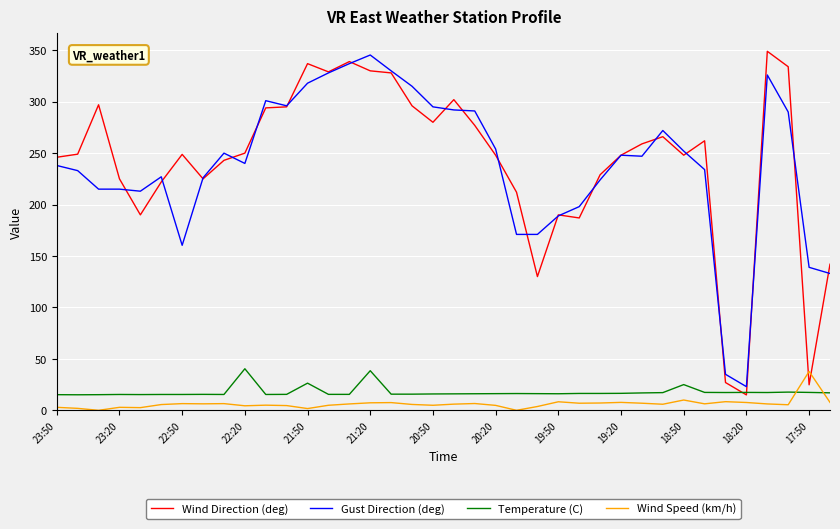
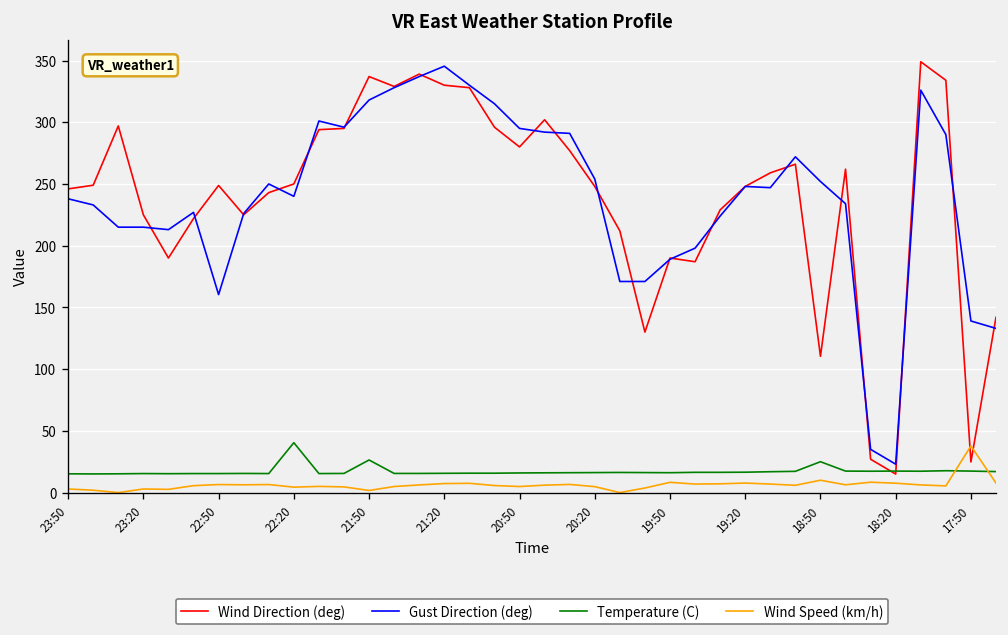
  {
    "Wind Direction (deg)": {
      "23:50": 246,
      "23:20": 225,
      "22:50": 249,
      "22:20": 250,
      "21:50": 337,
      "21:20": 330,
      "20:50": 280,
      "20:20": 248,
-     "18:50": 248,
+     "18:50": 110,
      "17:50": 25
    },
    "Gust Direction (deg)": {
      "23:50": 238,
      "23:20": 215,
      "22:50": 160,
      "22:20": 240,
      "21:50": 318,
      "21:20": 345,
      "20:50": 295,
      "20:20": 254,
      "18:50": 252,
      "18:20": 23,
      "17:50": 139
    },
    "Temperature (C)": {
      "23:50": 15,
      "23:20": 15,
      "22:50": 15,
      "22:20": 40,
      "21:50": 26,
-     "21:20": 39,
+     "21:20": 16,
      "20:50": 16,
      "20:20": 16,
      "19:50": 16,
      "19:20": 17,
      "18:50": 25,
      "17:50": 17
    },
    "Wind Speed (km/h)": {
      "23:50": 3,
      "23:20": 3,
      "22:50": 7,
      "22:20": 4,
      "21:50": 2,
      "21:20": 7,
      "20:50": 5,
      "20:20": 5,
      "19:50": 8,
      "19:20": 8,
      "18:50": 10,
      "18:20": 8,
      "17:50": 38
    }
  }
